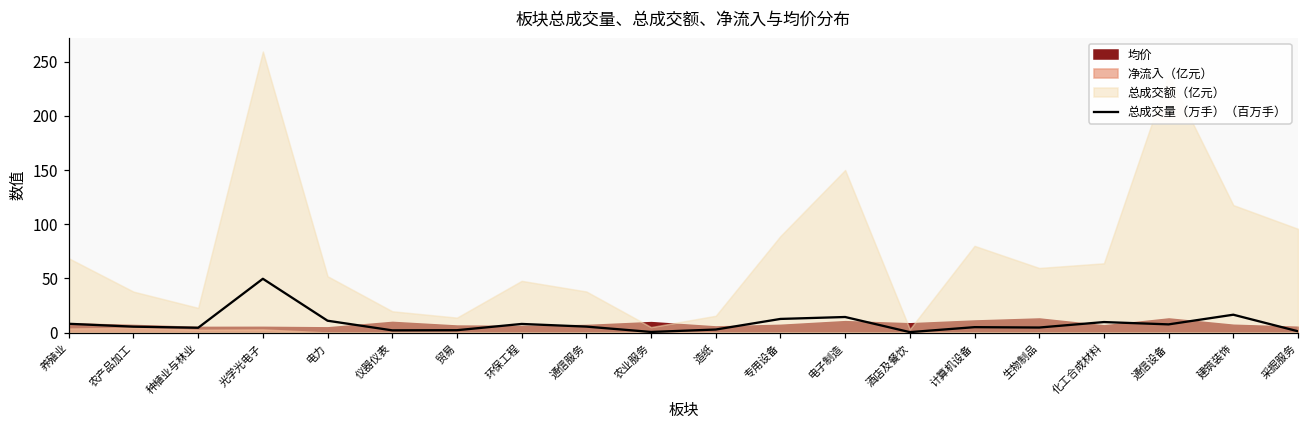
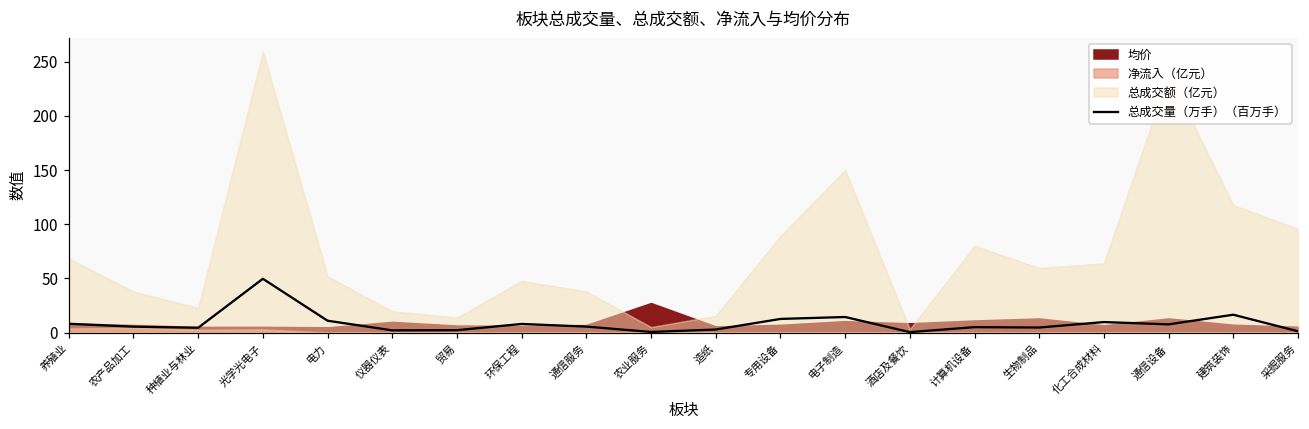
  {
    "总成交量（万手）（百万手）": {
      "光学光电子": 50,
      "电力": 10,
      "造纸": 0,
      "专用设备": 10,
      "电子制造": 10,
      "计算机设备": 0,
      "生物制品": 0,
      "化工合成材料": 10,
      "通信设备": 10,
      "建筑装饰": 20
    },
    "均价": {
      "电力": 0,
      "仪器仪表": 10,
      "贸易": 10,
-     "农业服务": 10,
+     "农业服务": 30,
      "造纸": 10,
      "专用设备": 10,
      "电子制造": 10,
      "酒店及餐饮": 10,
      "计算机设备": 10,
      "生物制品": 10,
      "化工合成材料": 10,
      "通信设备": 10,
      "建筑装饰": 10,
      "采掘服务": 10
    },
    "净流入（亿元）": {
      "养殖业": 0,
      "电力": 0,
      "环保工程": 0,
      "通信服务": 0,
      "造纸": 0,
      "专用设备": 0,
      "电子制造": 0,
      "计算机设备": 0,
      "生物制品": 0,
      "化工合成材料": 0,
      "通信设备": 0,
      "建筑装饰": 0
    },
    "总成交额（亿元）": {
      "养殖业": 70,
      "农产品加工": 40,
      "种植业与林业": 20,
      "光学光电子": 260,
      "电力": 50,
      "仪器仪表": 20,
      "贸易": 10,
      "环保工程": 50,
      "通信服务": 40,
      "农业服务": 10,
      "造纸": 20,
      "专用设备": 90,
      "电子制造": 150,
      "酒店及餐饮": 0,
      "计算机设备": 80,
      "生物制品": 60,
      "化工合成材料": 60,
      "建筑装饰": 120,
      "采掘服务": 100
    }
  }
